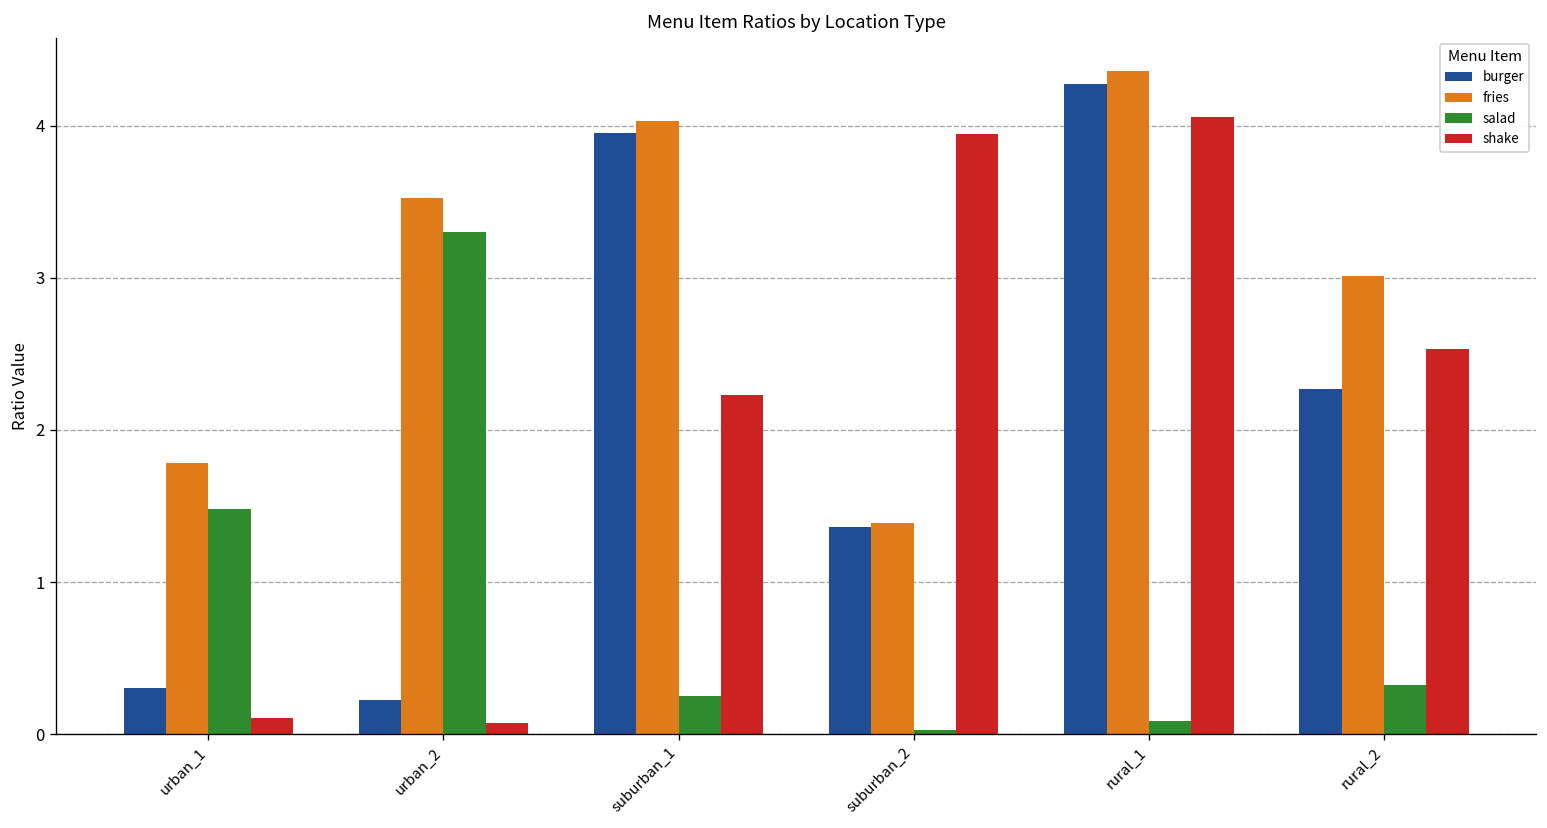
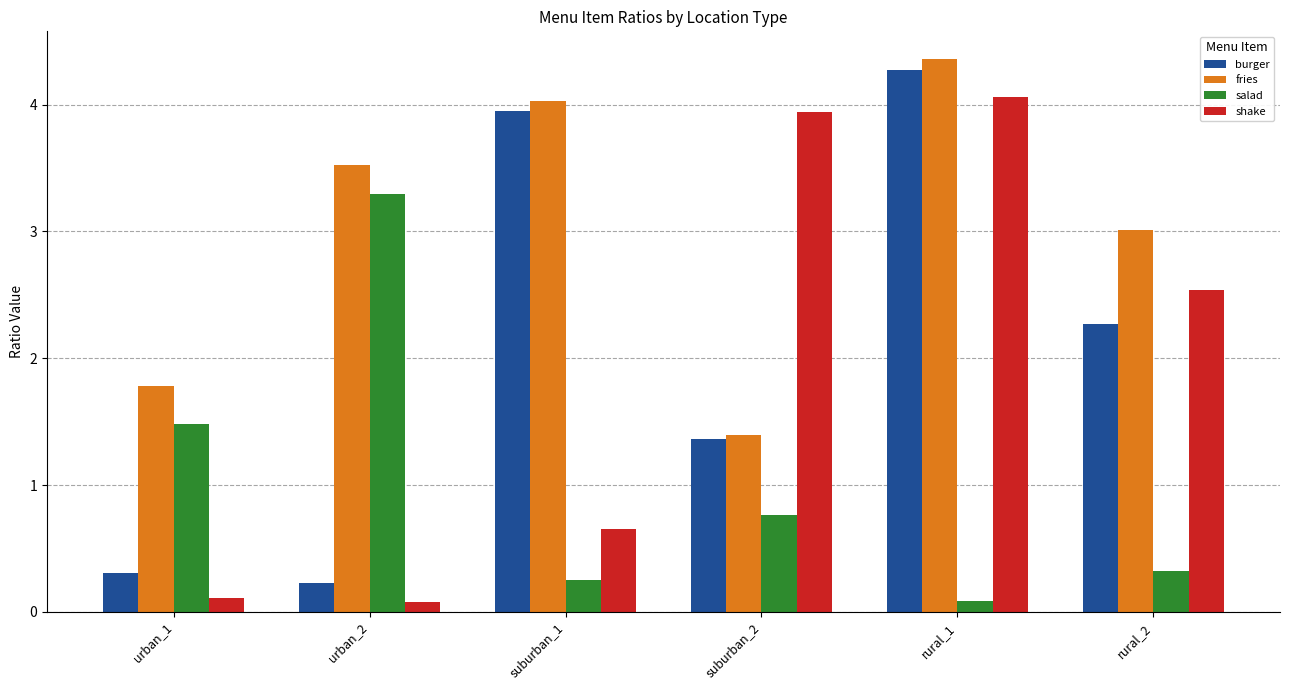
  {
    "burger": {
      "urban_1": 0.31,
      "urban_2": 0.22,
      "suburban_1": 3.95,
      "suburban_2": 1.36,
      "rural_1": 4.28,
      "rural_2": 2.27
    },
    "fries": {
      "urban_1": 1.78,
      "urban_2": 3.52,
      "suburban_1": 4.03,
      "suburban_2": 1.39,
      "rural_1": 4.36,
      "rural_2": 3.01
    },
    "salad": {
      "urban_1": 1.48,
      "urban_2": 3.30,
      "suburban_1": 0.25,
-     "suburban_2": 0.03,
+     "suburban_2": 0.76,
      "rural_1": 0.08,
      "rural_2": 0.32
    },
    "shake": {
      "urban_1": 0.11,
      "urban_2": 0.08,
-     "suburban_1": 2.23,
+     "suburban_1": 0.65,
      "suburban_2": 3.94,
      "rural_1": 4.06,
      "rural_2": 2.53
    }
  }
